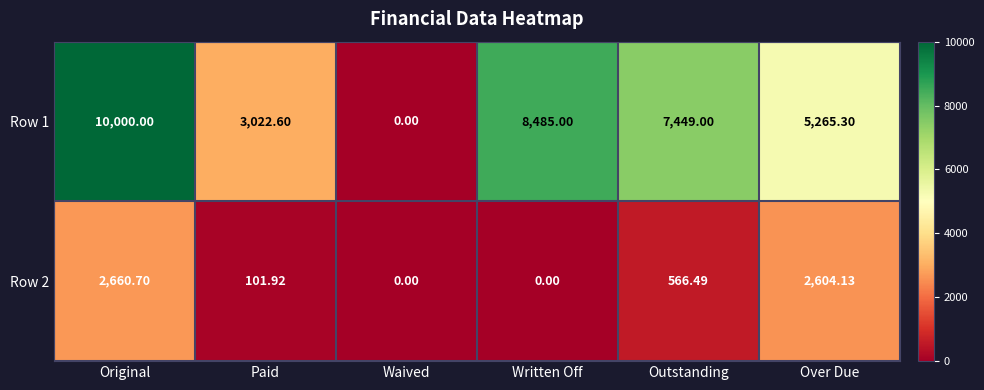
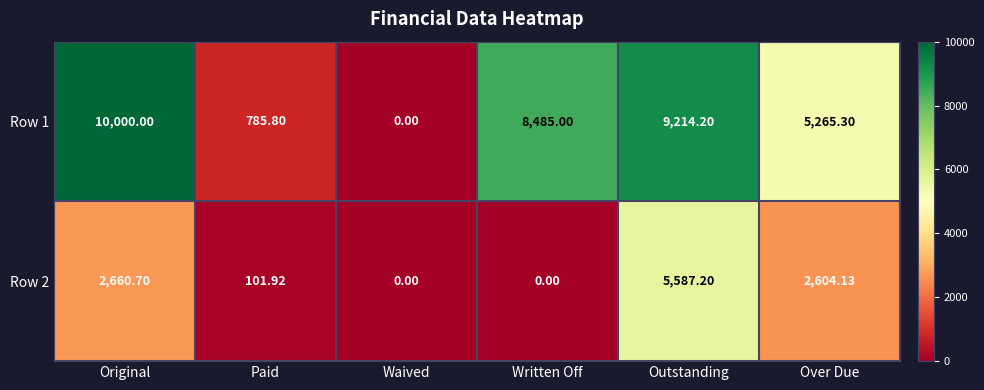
  {
    "Row 1": {
      "Original": "10,000.00",
-     "Paid": "3,022.60",
+     "Paid": "785.80",
      "Waived": "0.00",
      "Written Off": "8,485.00",
-     "Outstanding": "7,449.00",
+     "Outstanding": "9,214.20",
      "Over Due": "5,265.30"
    },
    "Row 2": {
      "Original": "2,660.70",
      "Paid": "101.92",
      "Waived": "0.00",
      "Written Off": "0.00",
-     "Outstanding": "566.49",
+     "Outstanding": "5,587.20",
      "Over Due": "2,604.13"
    }
  }
